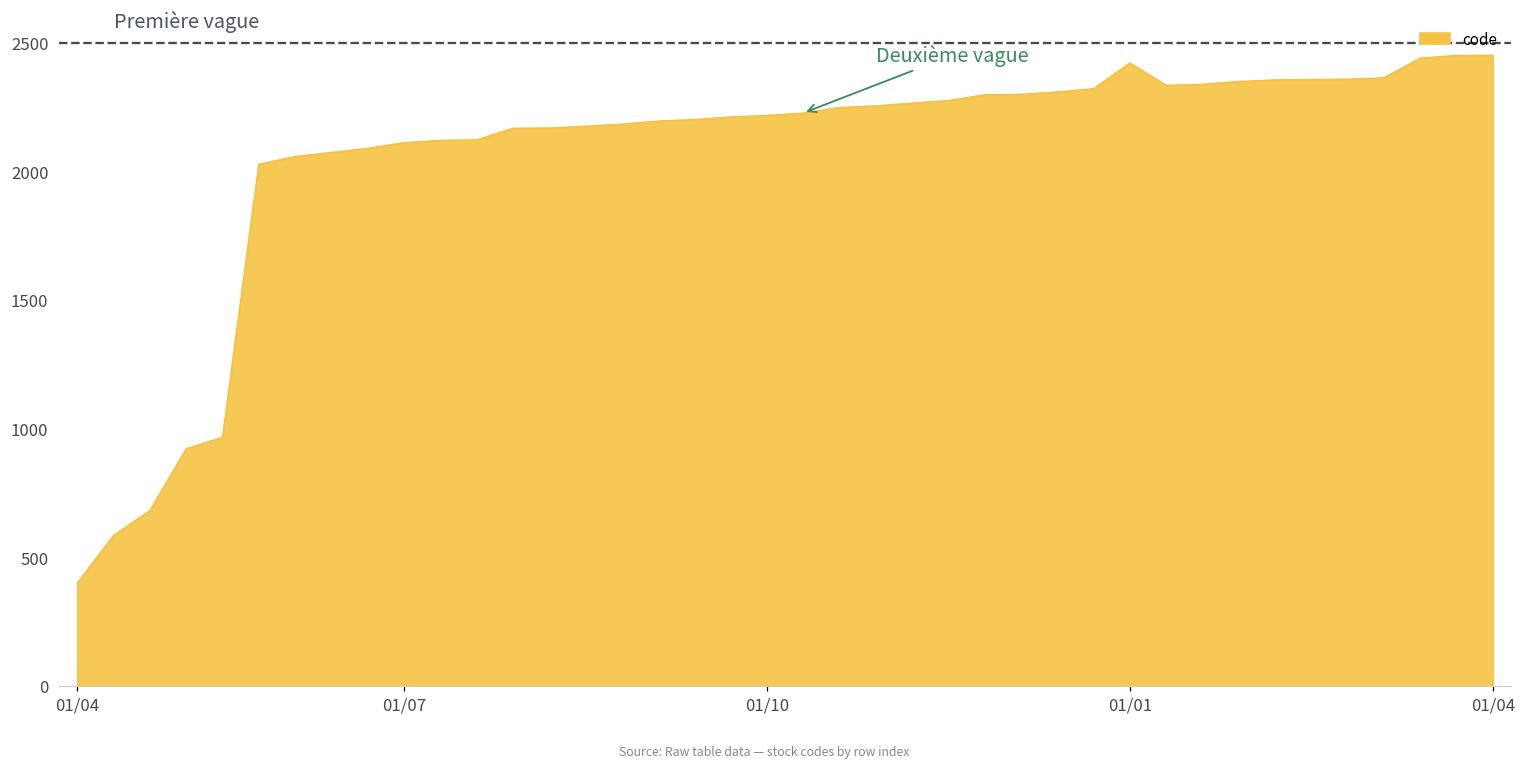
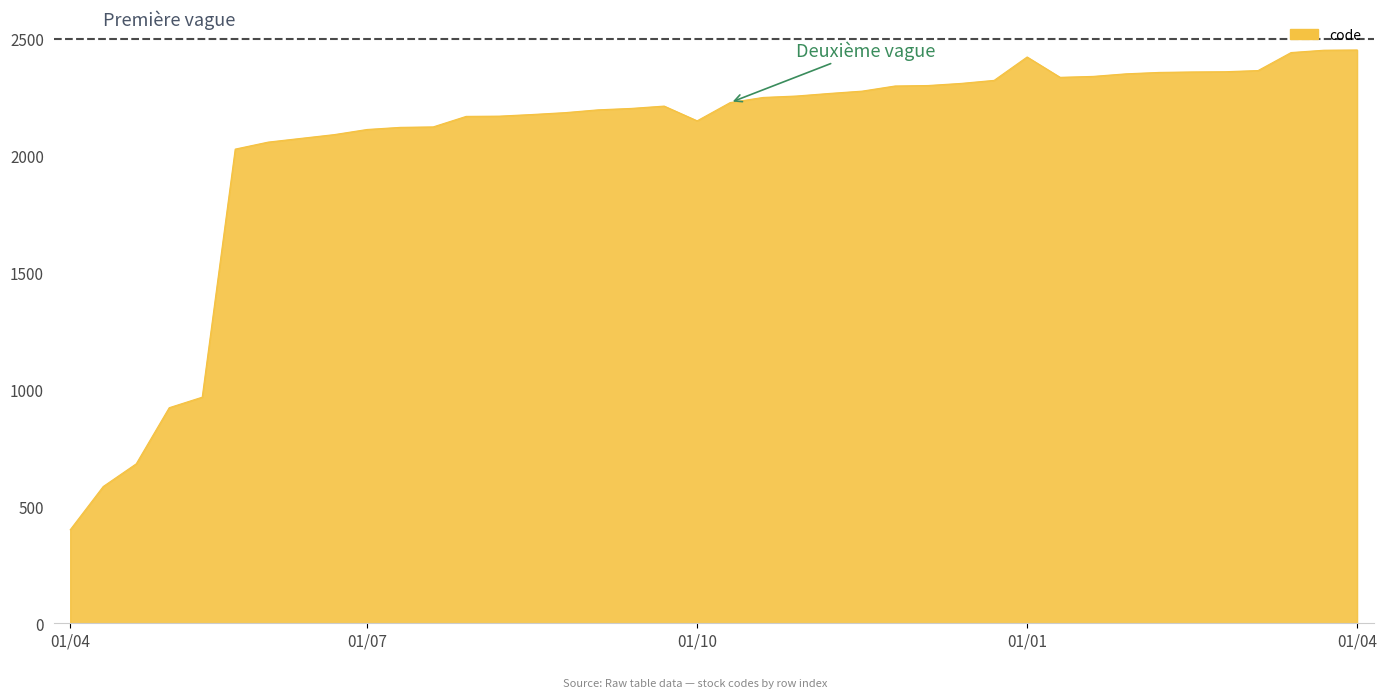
  {
    "01/07": 2110,
-   "01/10": 2220,
+   "01/10": 2150,
    "01/01": 2420
  }
